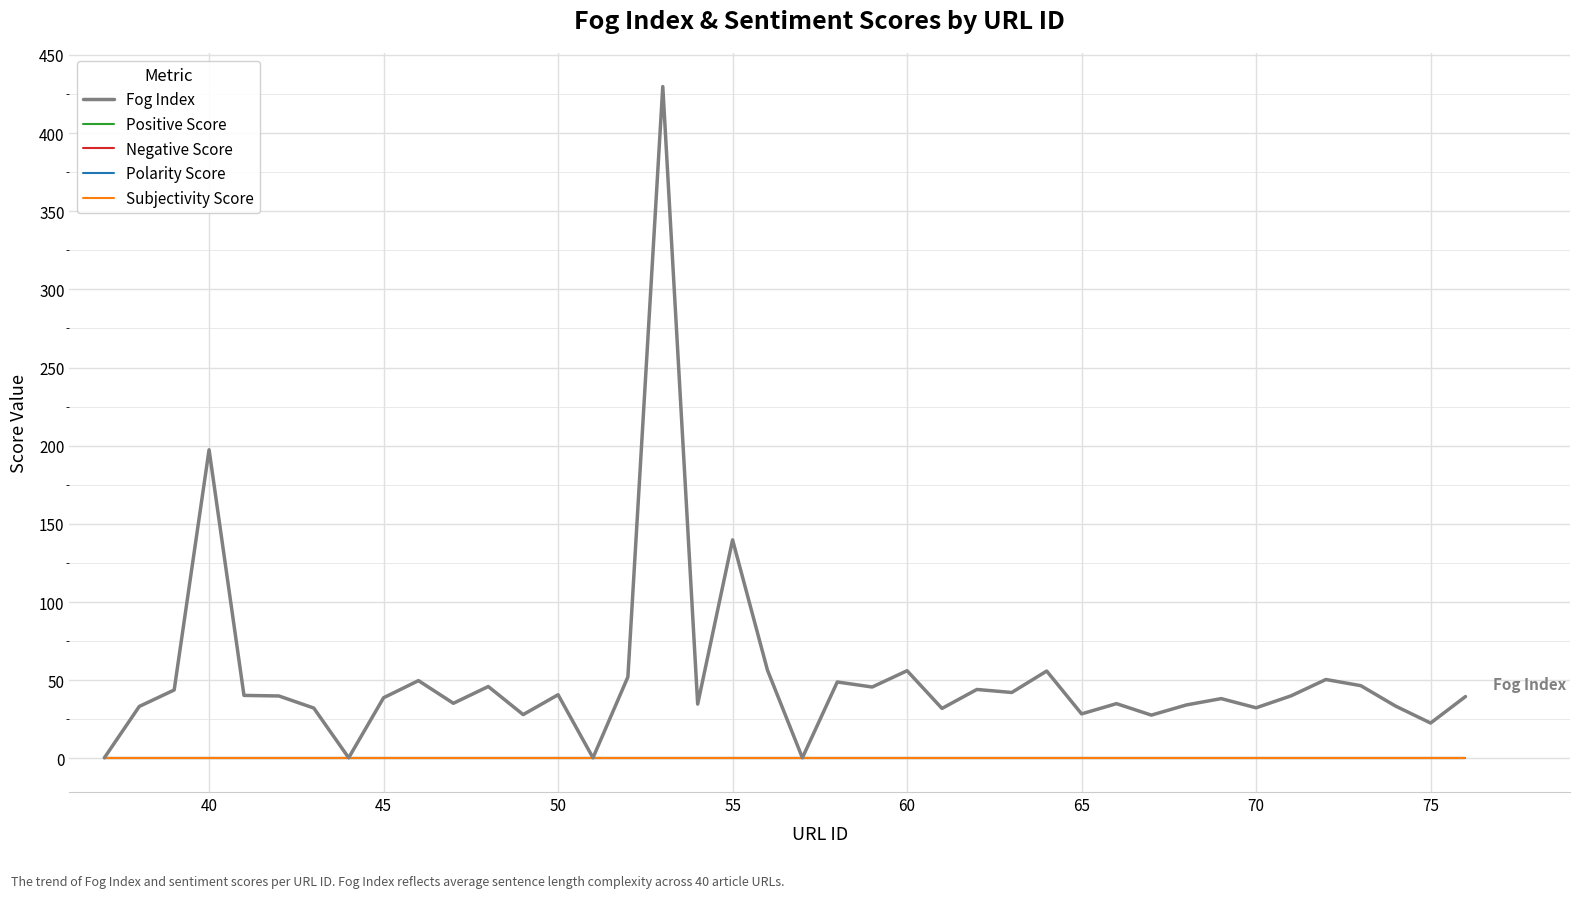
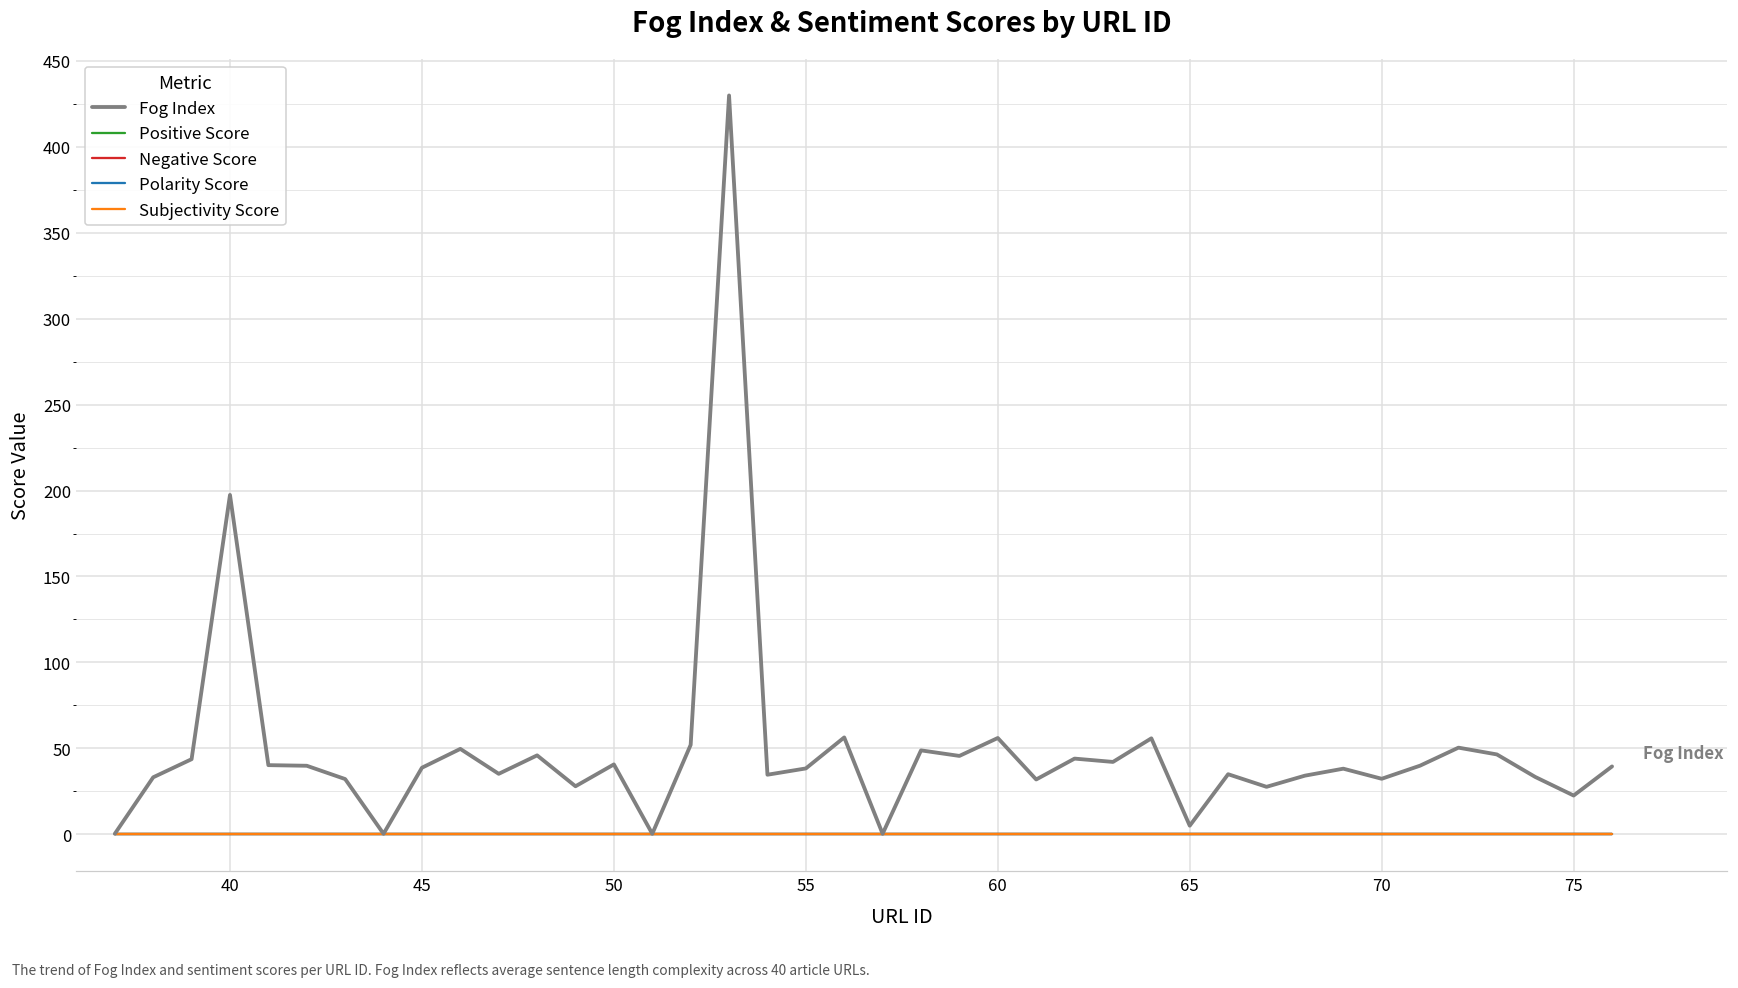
  {
    "Fog Index": {
      "40": 197,
      "45": 39,
      "50": 41,
-     "55": 140,
+     "55": 38,
      "60": 56,
-     "65": 29,
+     "65": 5,
      "70": 32,
      "75": 23
    },
    "Subjectivity Score": {
      "40": 0,
      "45": 0,
      "50": 0,
      "55": 0,
      "60": 0,
      "65": 0,
      "70": 0,
      "75": 0
    }
  }
